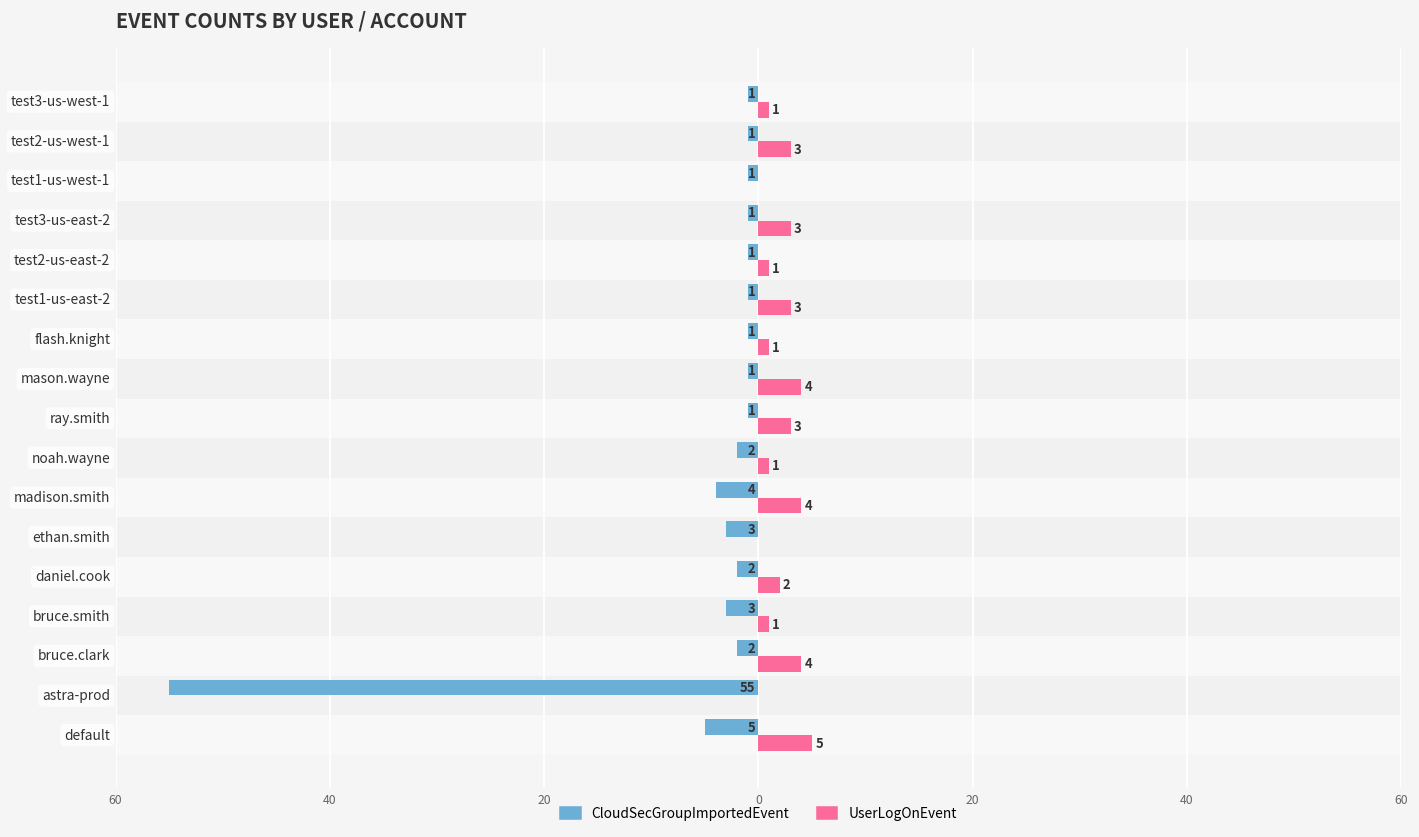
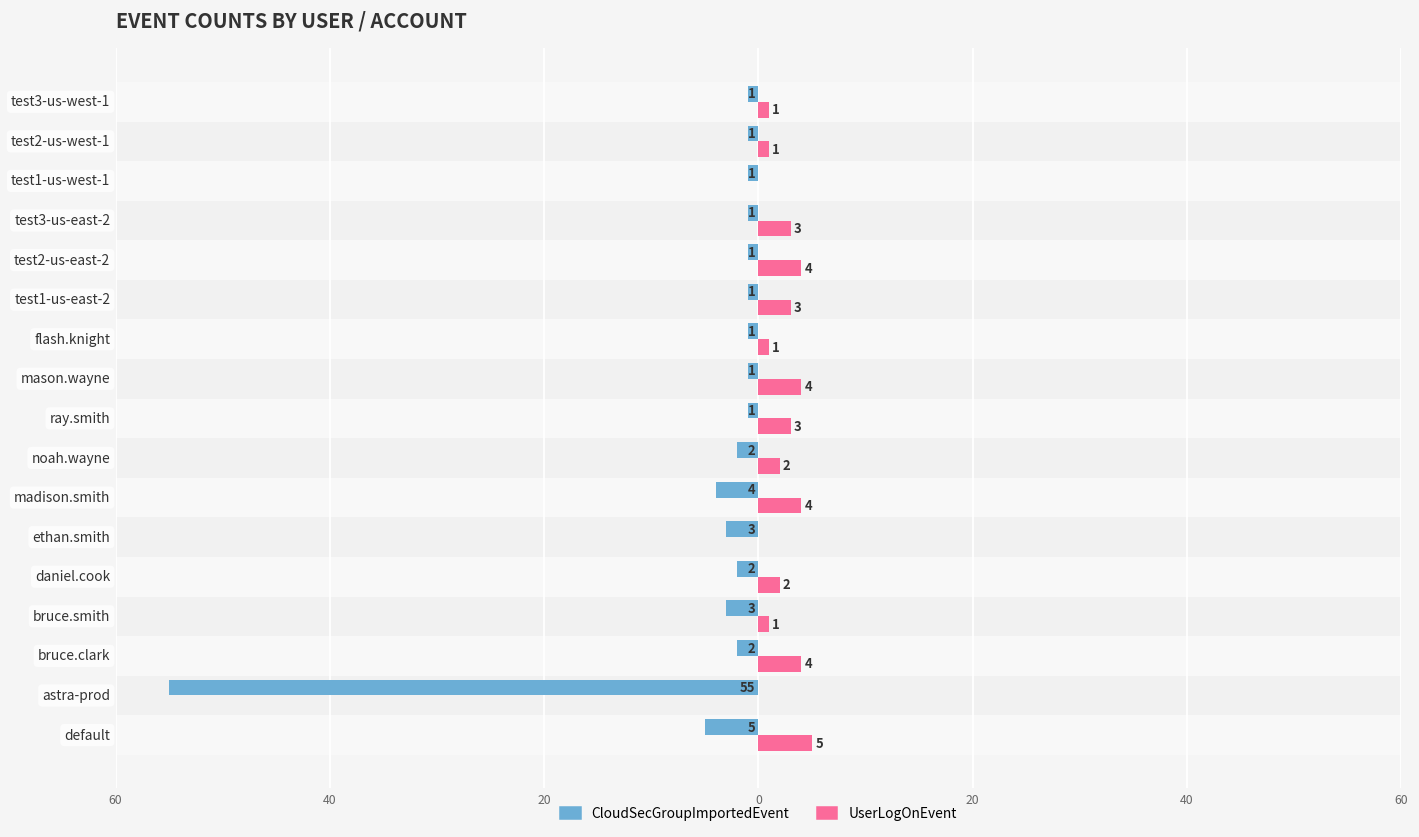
  {
    "UserLogOnEvent": {
      "test3-us-west-1": 1,
-     "test2-us-west-1": 3,
+     "test2-us-west-1": 1,
      "test3-us-east-2": 3,
-     "test2-us-east-2": 1,
+     "test2-us-east-2": 4,
      "test1-us-east-2": 3,
      "flash.knight": 1,
      "mason.wayne": 4,
      "ray.smith": 3,
-     "noah.wayne": 1,
+     "noah.wayne": 2,
      "madison.smith": 4,
      "daniel.cook": 2,
      "bruce.smith": 1,
      "bruce.clark": 4,
      "default": 5
    }
  }
